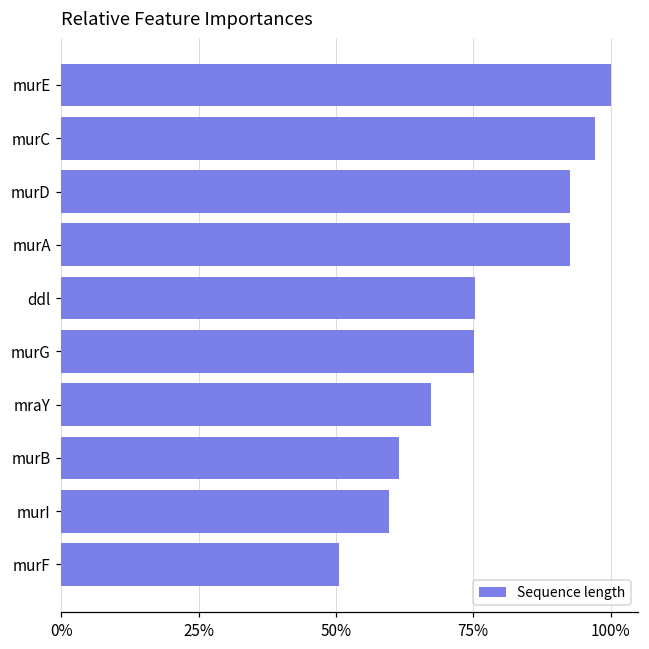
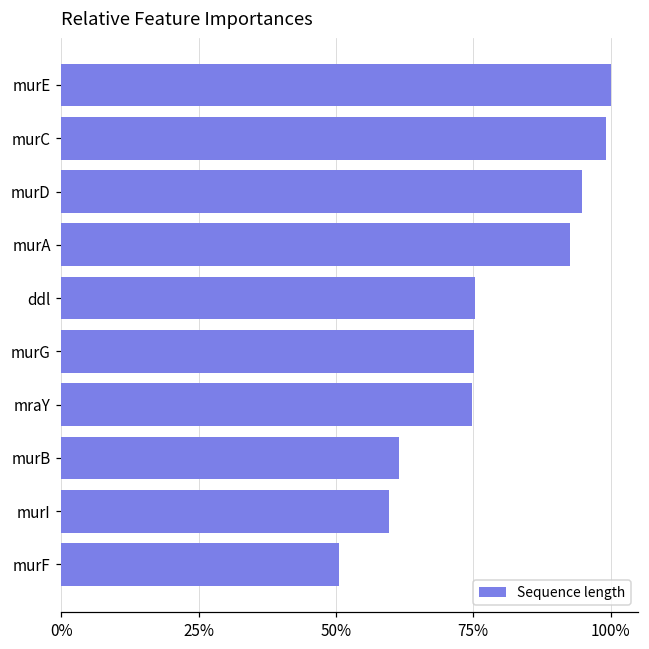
  {
    "murE": "100%",
-   "murC": "97%",
-   "murD": "93%",
+   "murC": "99%",
+   "murD": "95%",
    "murA": "93%",
    "ddl": "75%",
    "murG": "75%",
-   "mraY": "67%",
+   "mraY": "75%",
    "murB": "61%",
    "murI": "60%",
    "murF": "51%"
  }
